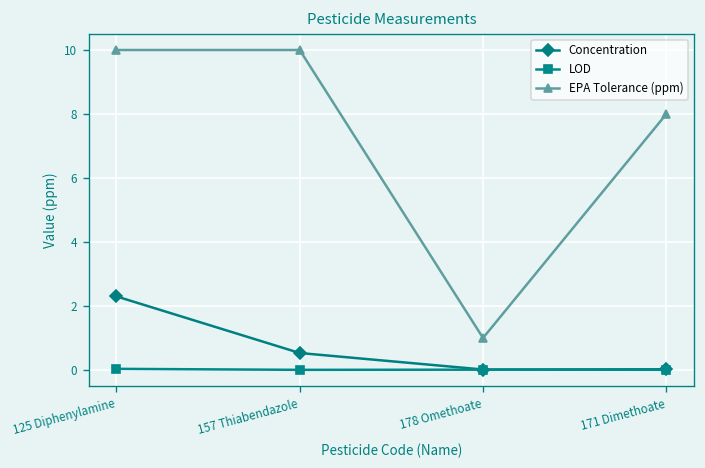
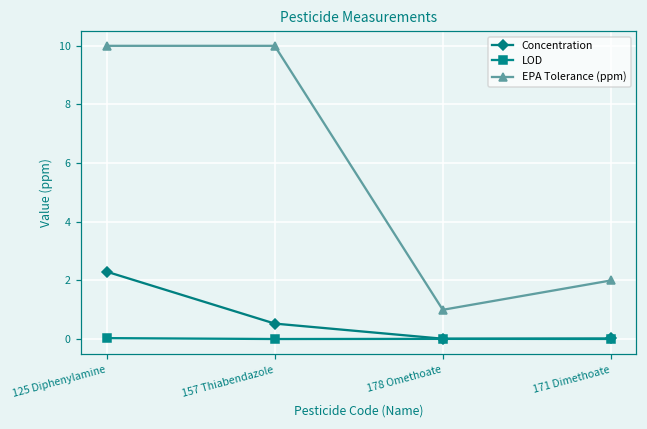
  {
    "EPA Tolerance (ppm)": {
      "125 Diphenylamine": 10,
      "157 Thiabendazole": 10,
      "178 Omethoate": 1,
-     "171 Dimethoate": 8
+     "171 Dimethoate": 2
    }
  }
